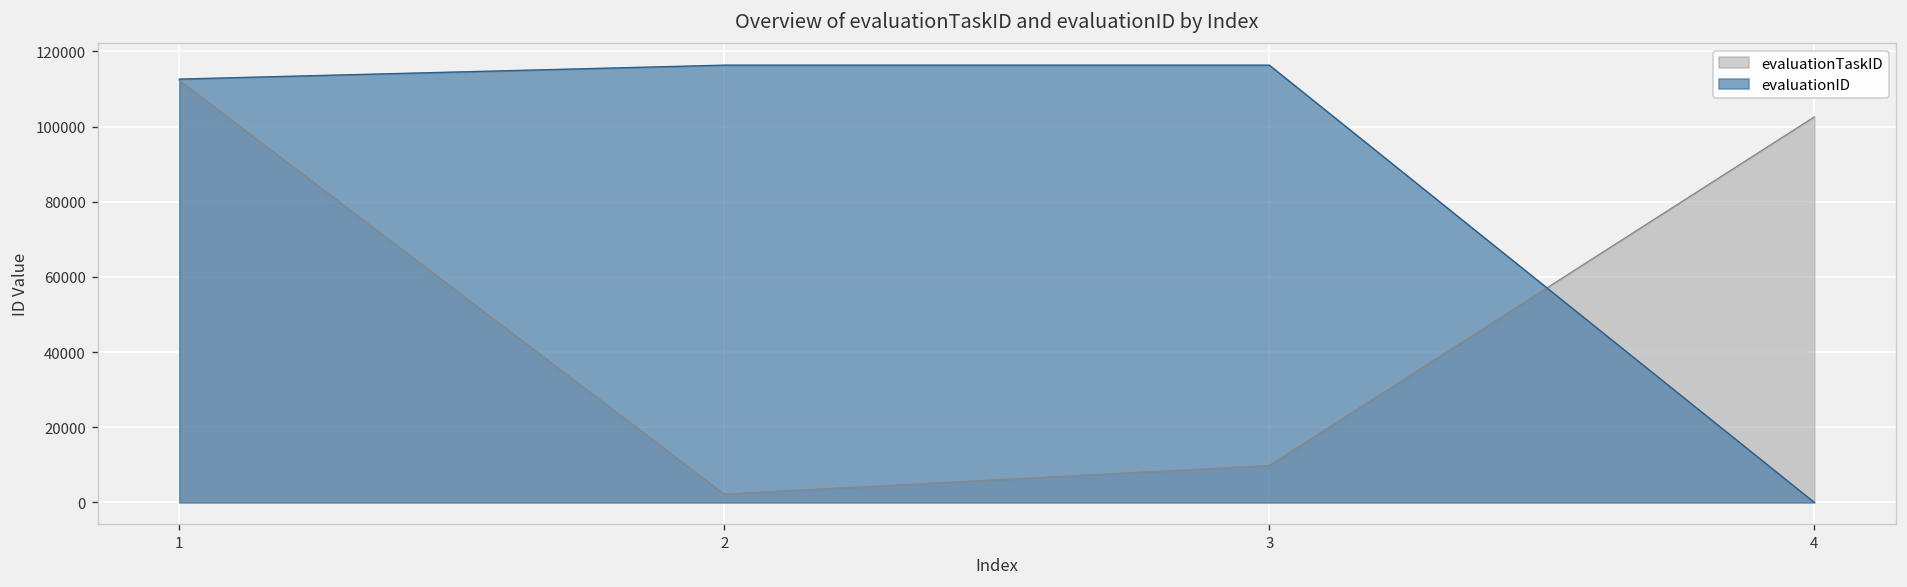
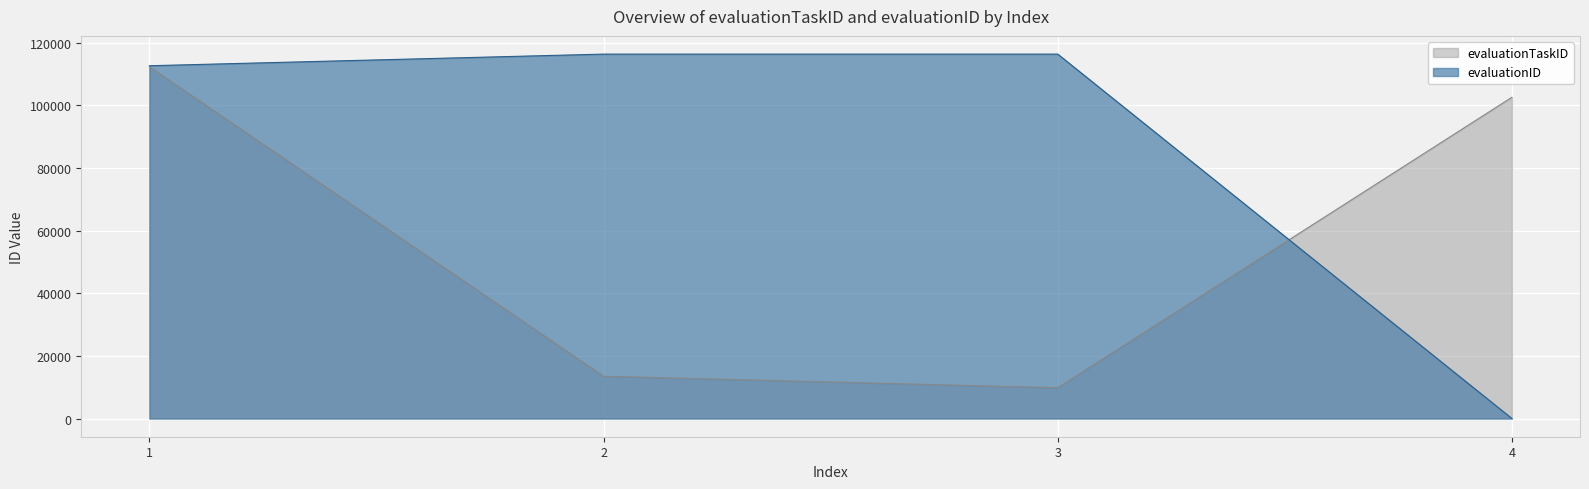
  {
    "evaluationTaskID": {
-     "2": 2000,
+     "2": 13000,
      "3": 10000,
      "4": 103000
    },
    "evaluationID": {
      "2": 116000,
      "3": 116000,
      "4": 0
    }
  }
